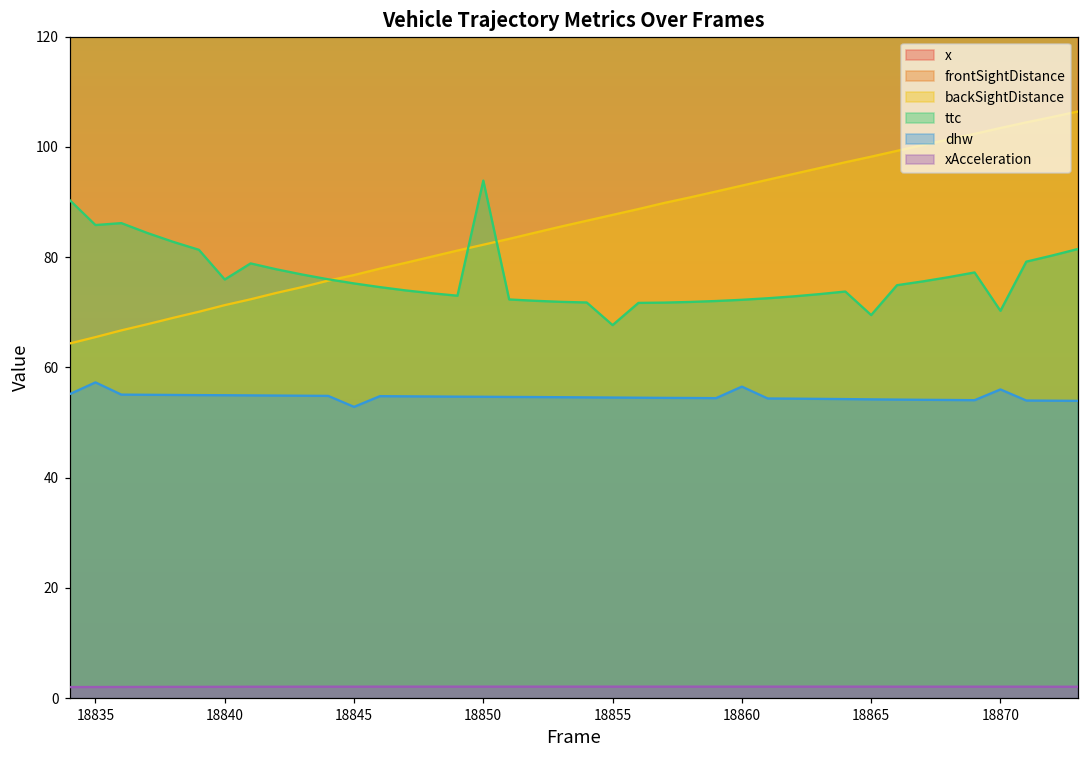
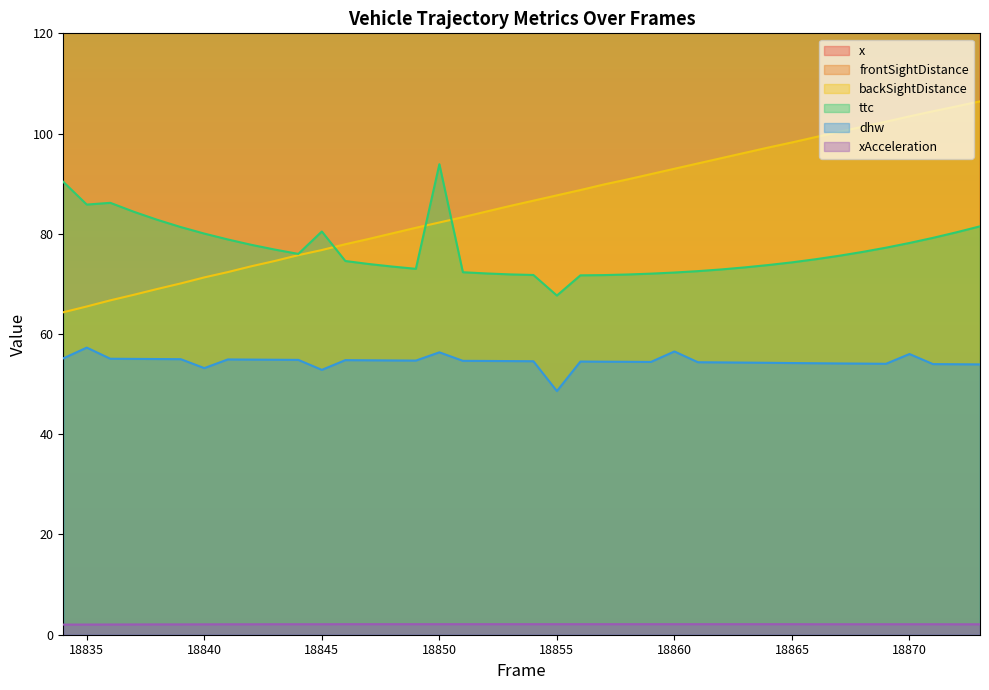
  {
    "ttc": {
      "18835": 86,
-     "18840": 76,
-     "18845": 75,
+     "18840": 80,
+     "18845": 80,
      "18850": 94,
      "18855": 68,
      "18860": 72,
-     "18865": 70,
-     "18870": 70
+     "18865": 74,
+     "18870": 78
    },
    "dhw": {
      "18835": 57,
-     "18840": 55,
+     "18840": 53,
      "18845": 53,
-     "18850": 55,
-     "18855": 55,
+     "18850": 56,
+     "18855": 49,
      "18860": 57,
      "18865": 54,
      "18870": 56
    },
    "xAcceleration": {
      "18835": 2,
      "18840": 2,
      "18845": 2,
      "18850": 2,
      "18855": 2,
      "18860": 2,
      "18865": 2,
      "18870": 2
    }
  }
